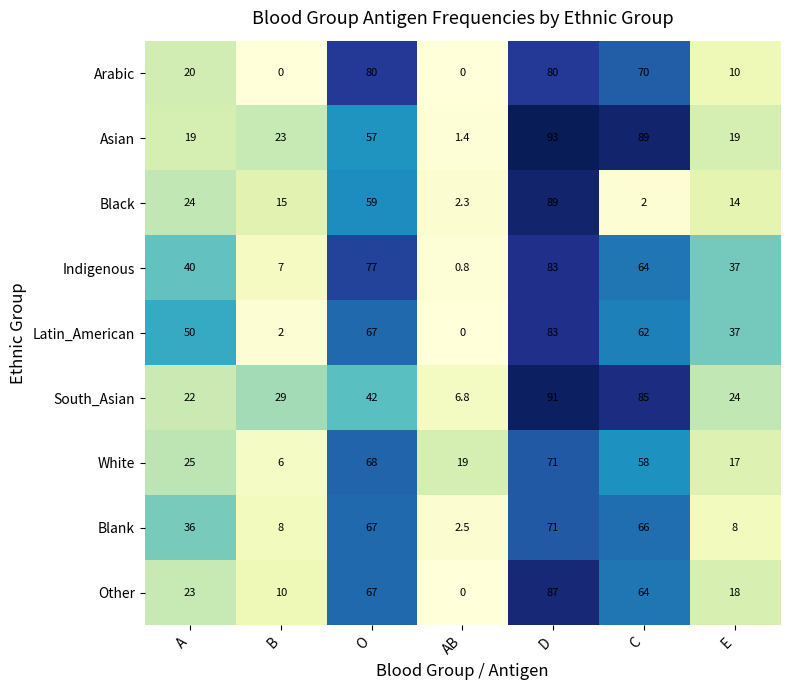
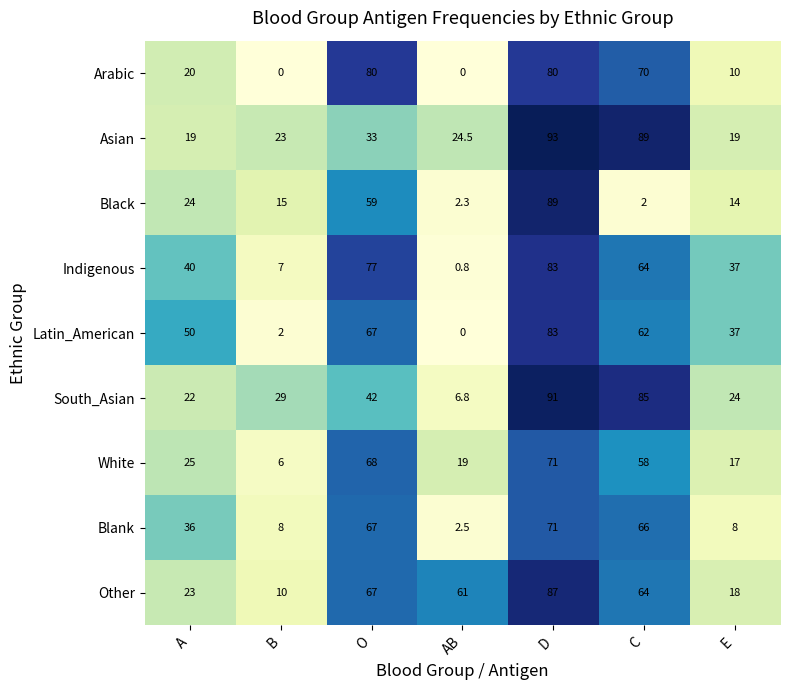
  {
    "Arabic": {
      "A": 20,
      "B": 0,
      "O": 80,
      "AB": 0,
      "D": 80,
      "C": 70,
      "E": 10
    },
    "Asian": {
      "A": 19,
      "B": 23,
-     "O": 57,
-     "AB": 1.4,
+     "O": 33,
+     "AB": 24.5,
      "D": 93,
      "C": 89,
      "E": 19
    },
    "Black": {
      "A": 24,
      "B": 15,
      "O": 59,
      "AB": 2.3,
      "D": 89,
      "C": 2,
      "E": 14
    },
    "Indigenous": {
      "A": 40,
      "B": 7,
      "O": 77,
      "AB": 0.8,
      "D": 83,
      "C": 64,
      "E": 37
    },
    "Latin_American": {
      "A": 50,
      "B": 2,
      "O": 67,
      "AB": 0,
      "D": 83,
      "C": 62,
      "E": 37
    },
    "South_Asian": {
      "A": 22,
      "B": 29,
      "O": 42,
      "AB": 6.8,
      "D": 91,
      "C": 85,
      "E": 24
    },
    "White": {
      "A": 25,
      "B": 6,
      "O": 68,
      "AB": 19,
      "D": 71,
      "C": 58,
      "E": 17
    },
    "Blank": {
      "A": 36,
      "B": 8,
      "O": 67,
      "AB": 2.5,
      "D": 71,
      "C": 66,
      "E": 8
    },
    "Other": {
      "A": 23,
      "B": 10,
      "O": 67,
-     "AB": 0,
+     "AB": 61,
      "D": 87,
      "C": 64,
      "E": 18
    }
  }
